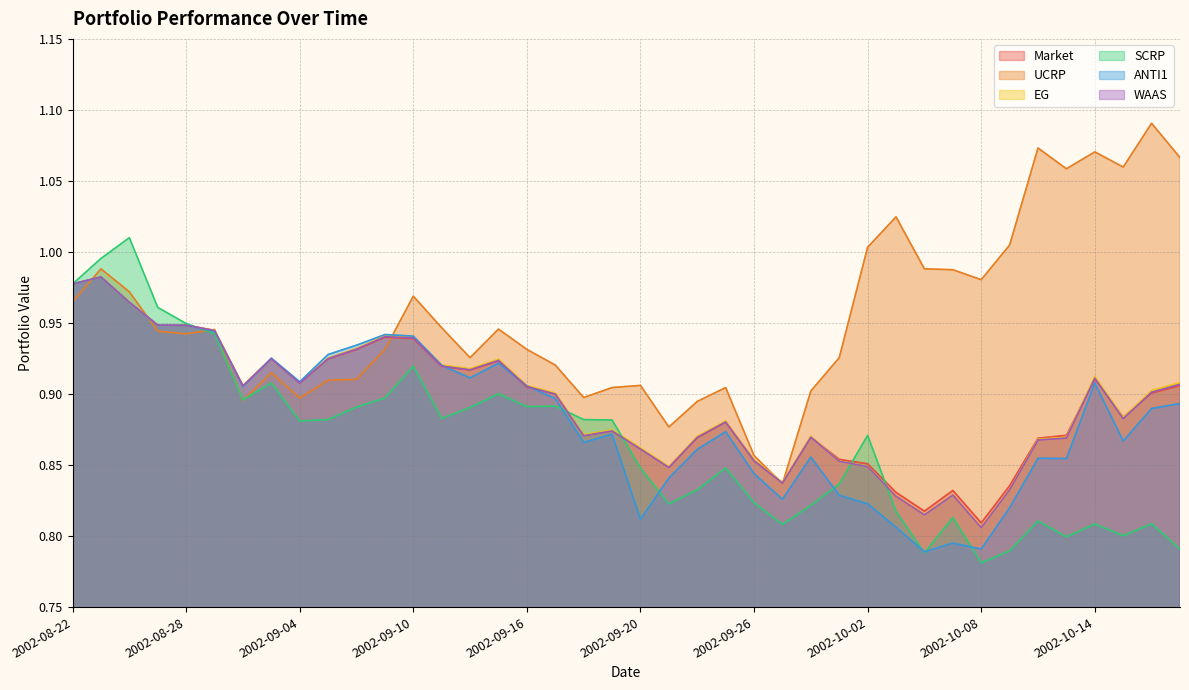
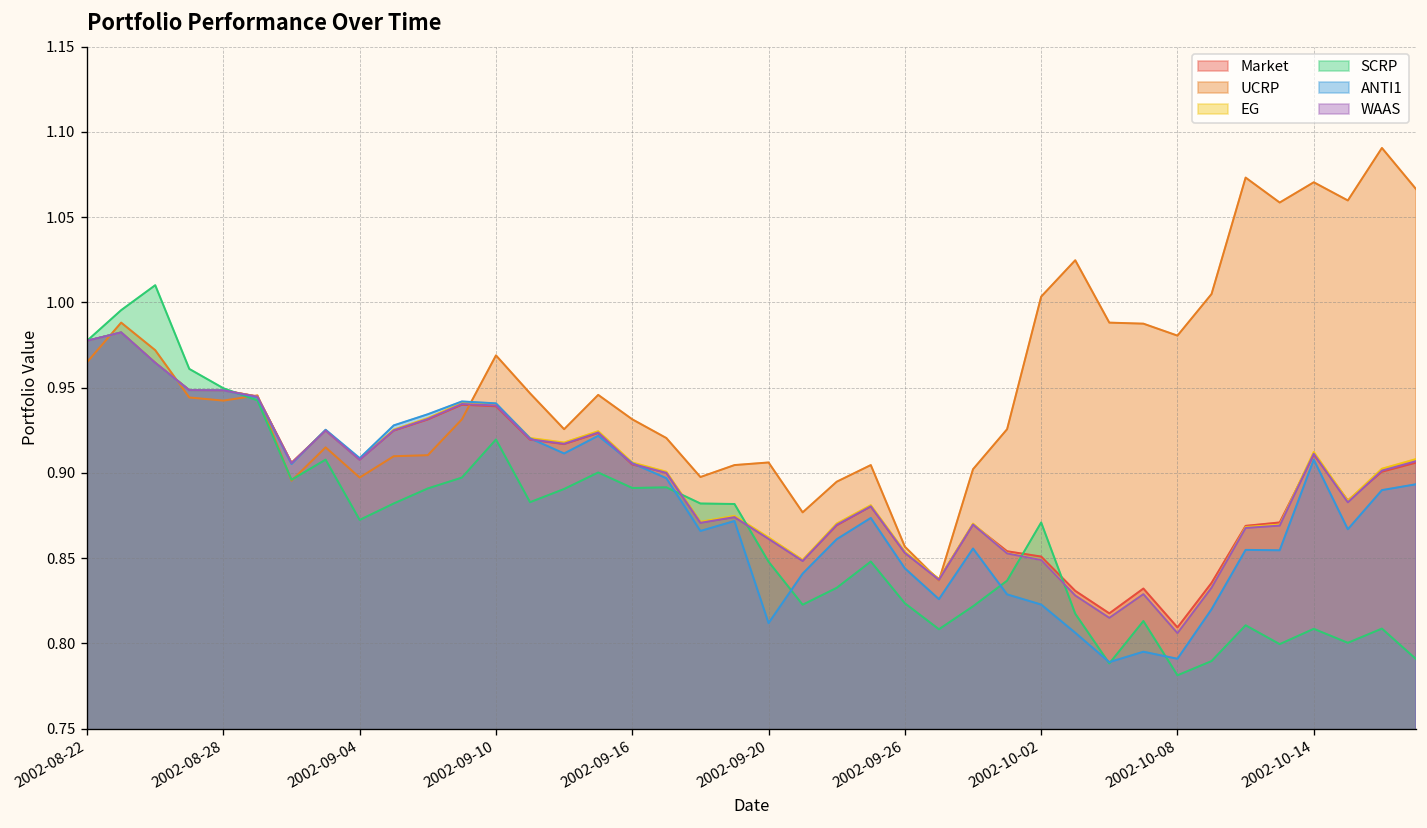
  {
    "SCRP": {
-     "2002-09-04": 0.881,
+     "2002-09-04": 0.872,
      "2002-09-10": 0.920,
      "2002-09-16": 0.891,
      "2002-09-20": 0.848,
      "2002-09-26": 0.823,
      "2002-10-02": 0.871,
      "2002-10-08": 0.781,
      "2002-10-14": 0.808
    },
    "ANTI1": {
      "2002-09-20": 0.812,
      "2002-09-26": 0.844,
      "2002-10-02": 0.823,
      "2002-10-08": 0.791,
      "2002-10-14": 0.908
    }
  }
